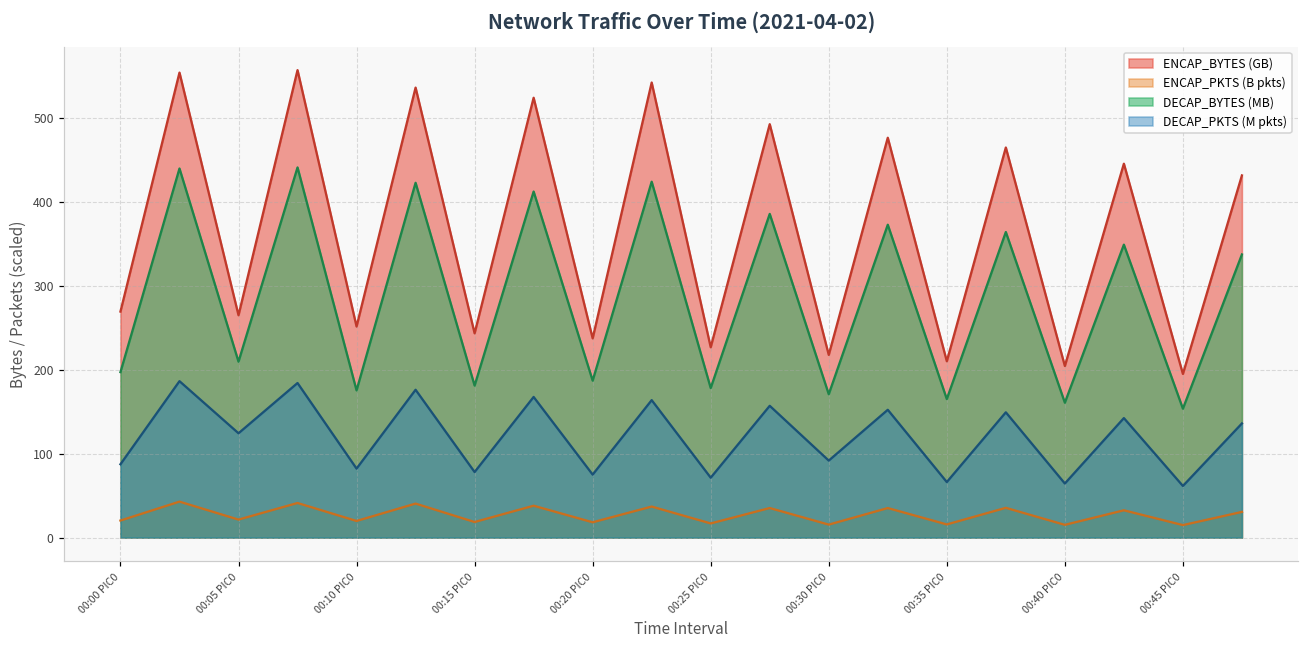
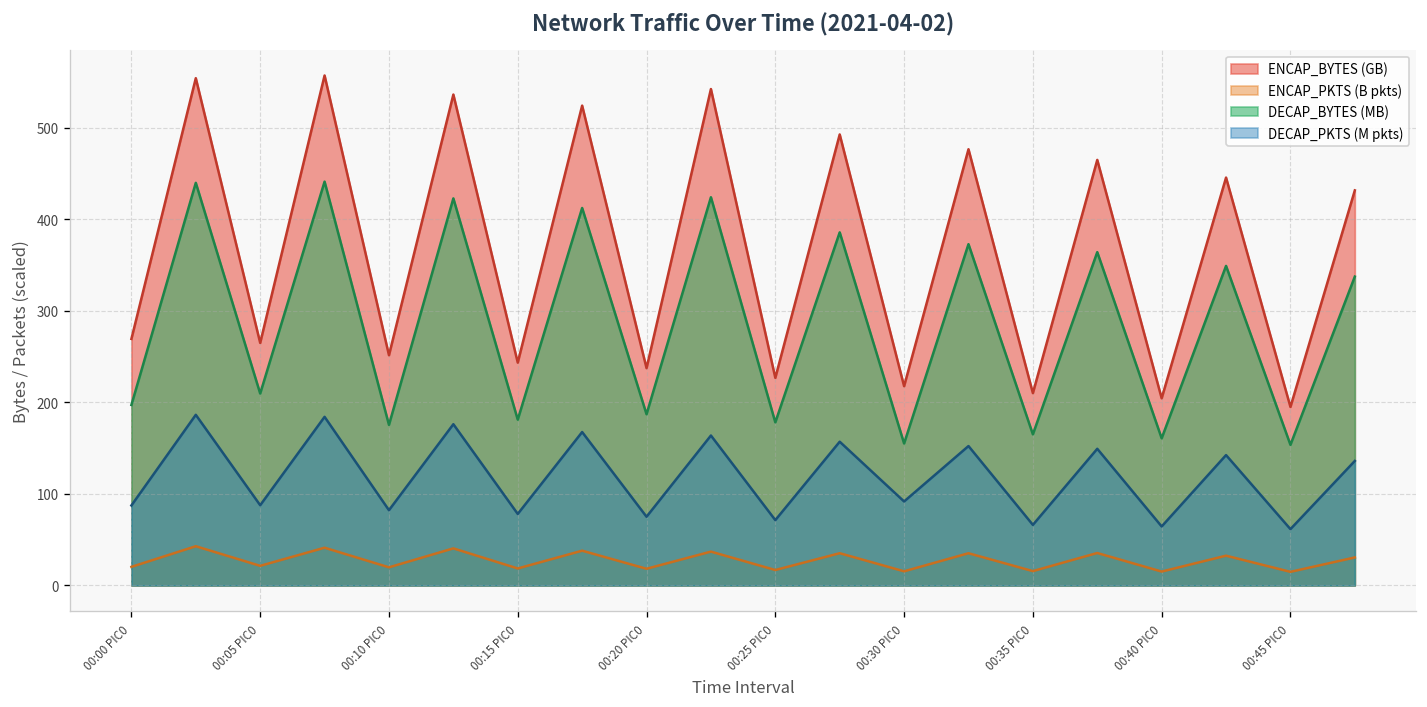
  {
    "DECAP_BYTES (MB)": {
      "00:00 PIC0": 200,
      "00:05 PIC0": 210,
      "00:10 PIC0": 180,
      "00:15 PIC0": 180,
      "00:20 PIC0": 190,
      "00:25 PIC0": 180,
-     "00:30 PIC0": 170,
+     "00:30 PIC0": 160,
      "00:35 PIC0": 170,
      "00:40 PIC0": 160,
      "00:45 PIC0": 150
    },
    "DECAP_PKTS (M pkts)": {
      "00:00 PIC0": 90,
-     "00:05 PIC0": 120,
+     "00:05 PIC0": 90,
      "00:10 PIC0": 80,
      "00:15 PIC0": 80,
      "00:20 PIC0": 80,
      "00:25 PIC0": 70,
      "00:30 PIC0": 90,
      "00:35 PIC0": 70,
      "00:40 PIC0": 60,
      "00:45 PIC0": 60
    }
  }
